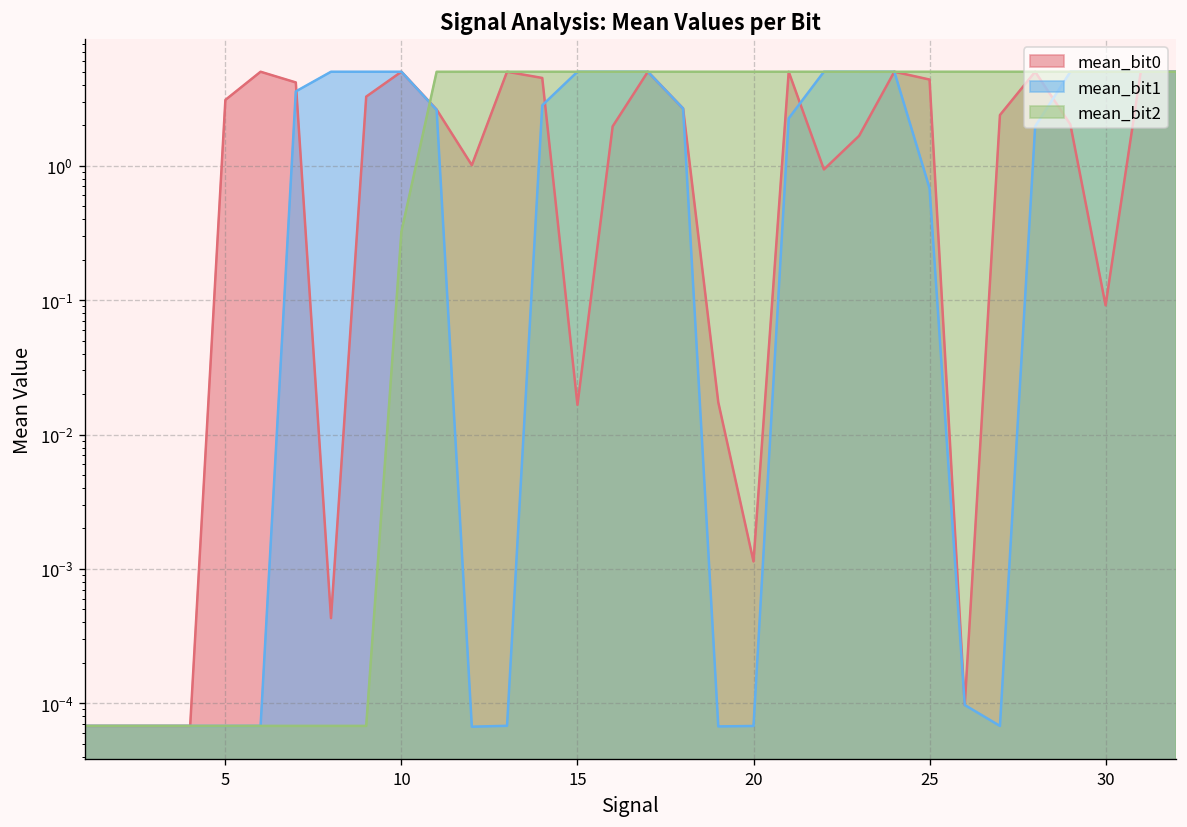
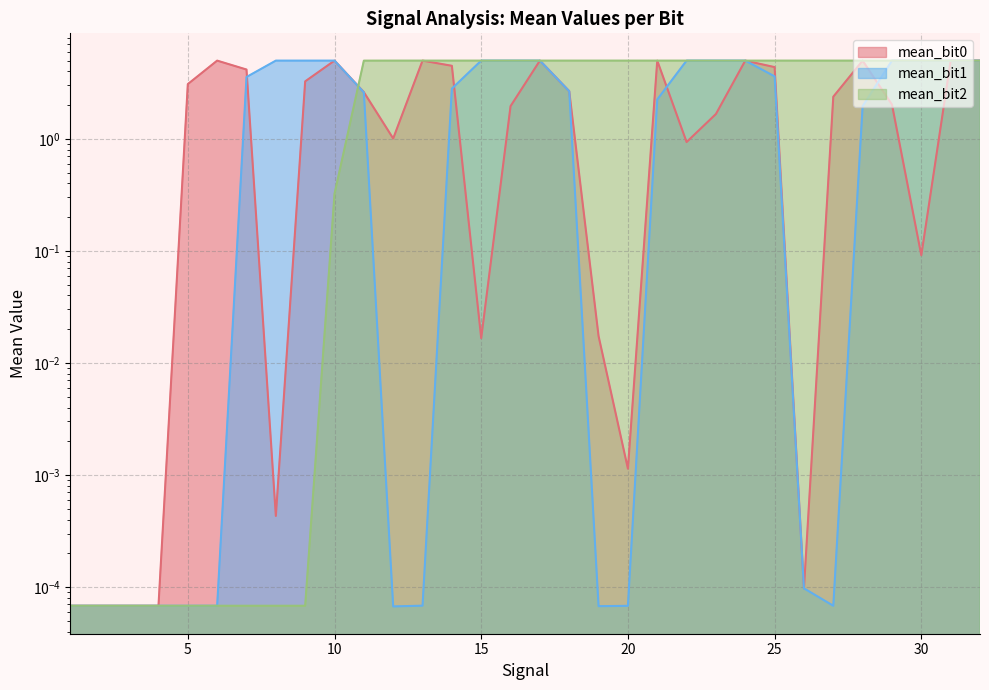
  {
    "mean_bit0": {
      "5": 3.1,
      "15": 0.017,
      "20": 0.0011,
      "25": 4.4,
      "30": 0.09
    },
    "mean_bit1": {
      "20": 0.00007,
-     "25": 0.7
+     "25": 3.6
    },
    "mean_bit2": {
      "10": 0.32,
      "20": 5,
      "25": 5
    }
  }
